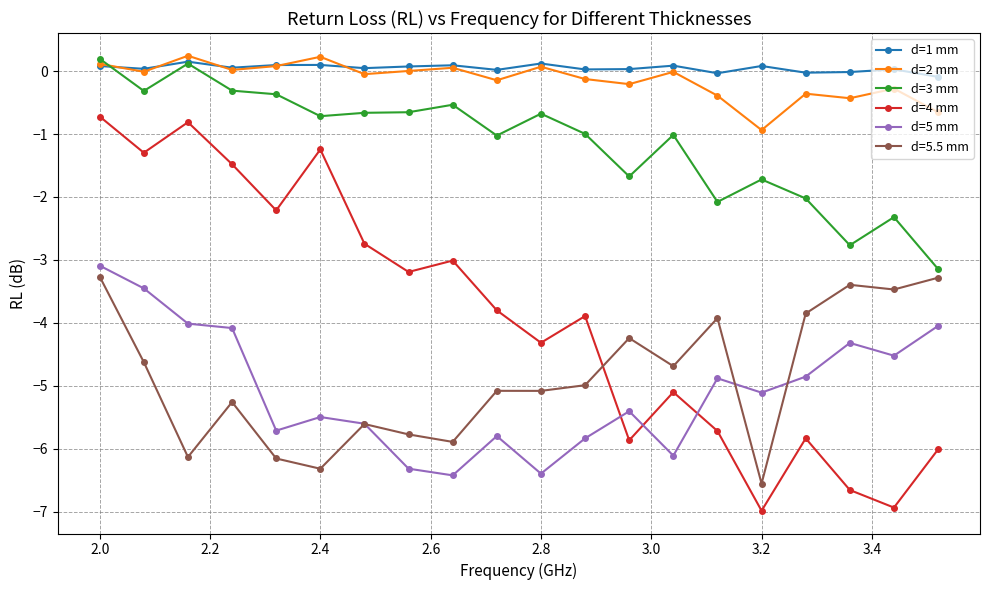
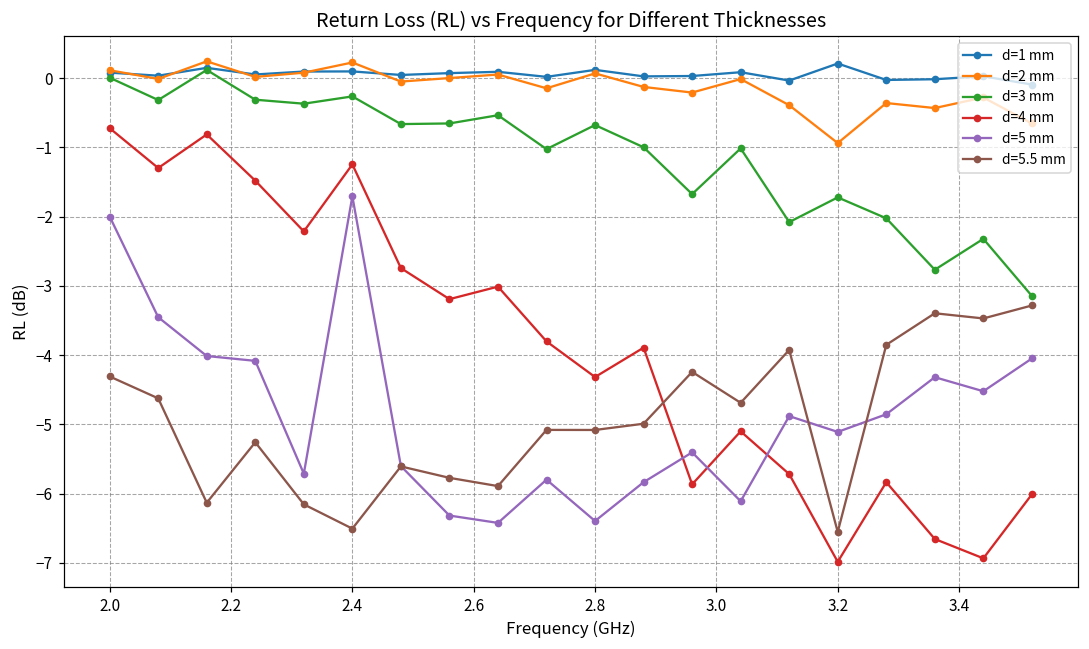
  {
    "d=1 mm": {
      "2.4": 0.1,
      "2.8": 0.1,
-     "3.2": 0.1
+     "3.2": 0.2
    },
    "d=2 mm": {
      "2.4": 0.2,
      "2.8": 0.1,
      "3.2": -0.9
    },
    "d=3 mm": {
-     "2.0": 0.2,
-     "2.4": -0.7,
+     "2.0": 0.0,
+     "2.4": -0.3,
      "2.8": -0.7,
      "3.2": -1.7
    },
    "d=4 mm": {
      "2.0": -0.7,
      "2.4": -1.2,
      "2.8": -4.3,
      "3.2": -7.0
    },
    "d=5 mm": {
-     "2.0": -3.1,
-     "2.4": -5.5,
+     "2.0": -2.0,
+     "2.4": -1.7,
      "2.8": -6.4,
      "3.2": -5.1
    },
    "d=5.5 mm": {
-     "2.0": -3.3,
-     "2.4": -6.3,
+     "2.0": -4.3,
+     "2.4": -6.5,
      "2.8": -5.1,
      "3.2": -6.6
    }
  }
